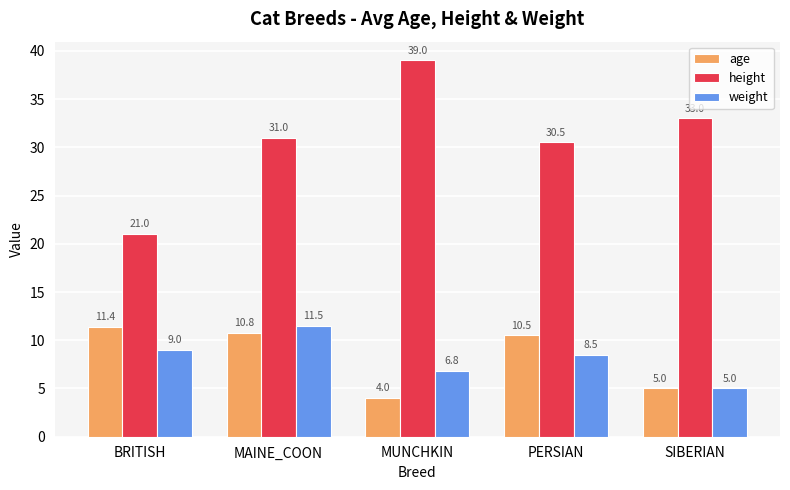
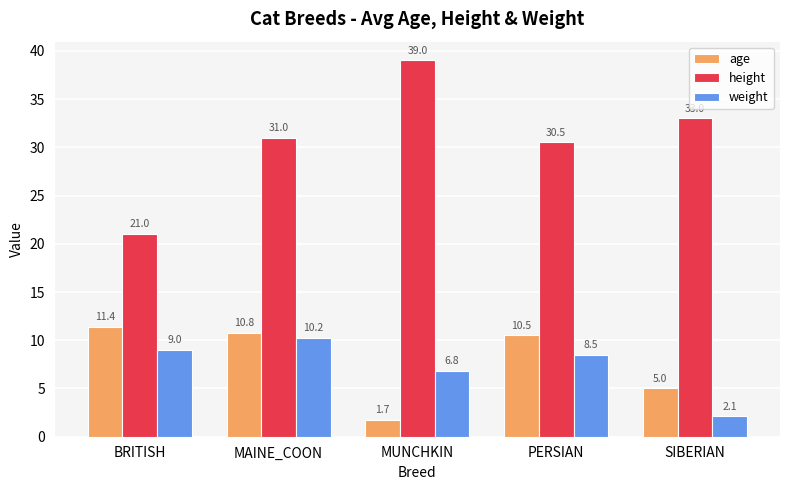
  {
    "age": {
      "BRITISH": 11.4,
      "MAINE_COON": 10.8,
-     "MUNCHKIN": 4.0,
+     "MUNCHKIN": 1.7,
      "PERSIAN": 10.5,
      "SIBERIAN": 5.0
    },
    "height": {
      "BRITISH": 21.0,
      "MAINE_COON": 31.0,
      "MUNCHKIN": 39.0,
      "PERSIAN": 30.5
    },
    "weight": {
      "BRITISH": 9.0,
-     "MAINE_COON": 11.5,
+     "MAINE_COON": 10.2,
      "MUNCHKIN": 6.8,
      "PERSIAN": 8.5,
-     "SIBERIAN": 5.0
+     "SIBERIAN": 2.1
    }
  }
